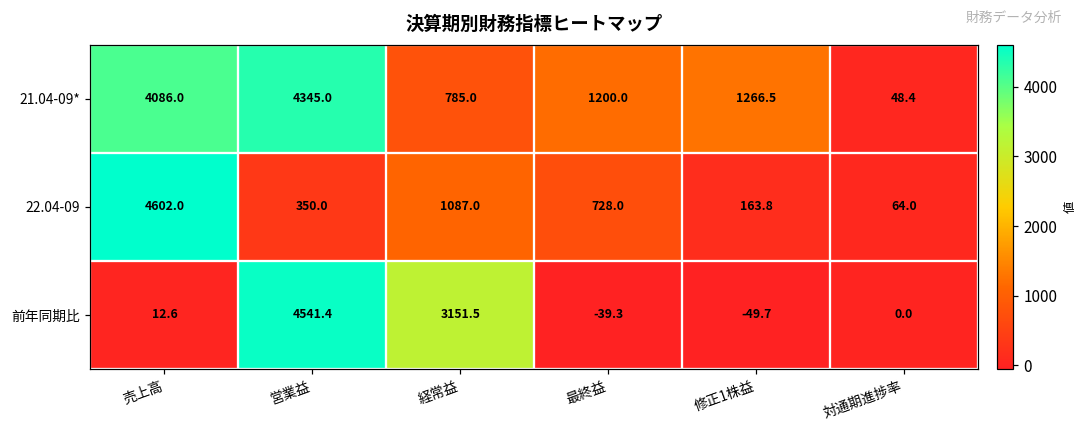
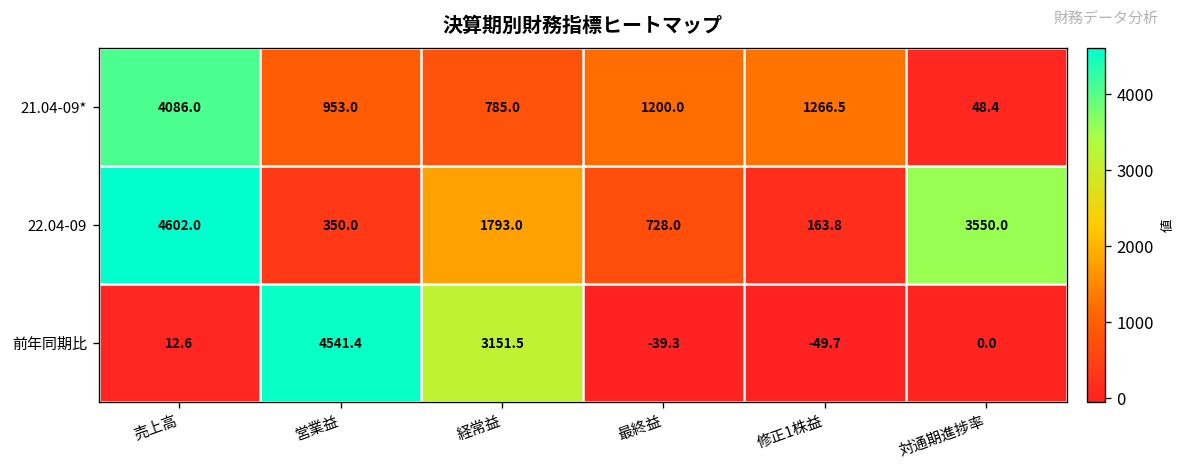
  {
    "21.04-09*": {
      "売上高": 4086.0,
-     "営業益": 4345.0,
+     "営業益": 953.0,
      "経常益": 785.0,
      "最終益": 1200.0,
      "修正1株益": 1266.5,
      "対通期進捗率": 48.4
    },
    "22.04-09": {
      "売上高": 4602.0,
      "営業益": 350.0,
-     "経常益": 1087.0,
+     "経常益": 1793.0,
      "最終益": 728.0,
      "修正1株益": 163.8,
-     "対通期進捗率": 64.0
+     "対通期進捗率": 3550.0
    },
    "前年同期比": {
      "売上高": 12.6,
      "営業益": 4541.4,
      "経常益": 3151.5,
      "最終益": -39.3,
      "修正1株益": -49.7,
      "対通期進捗率": 0.0
    }
  }
